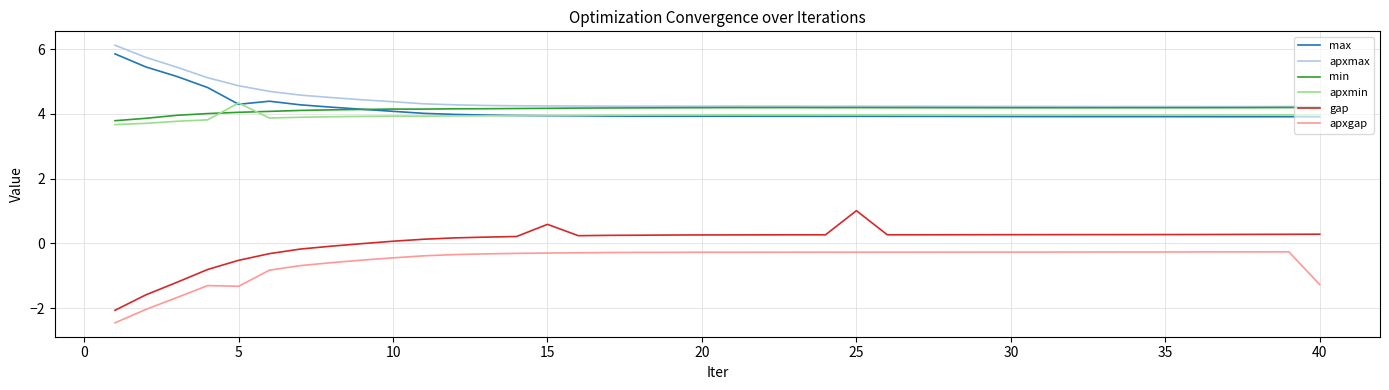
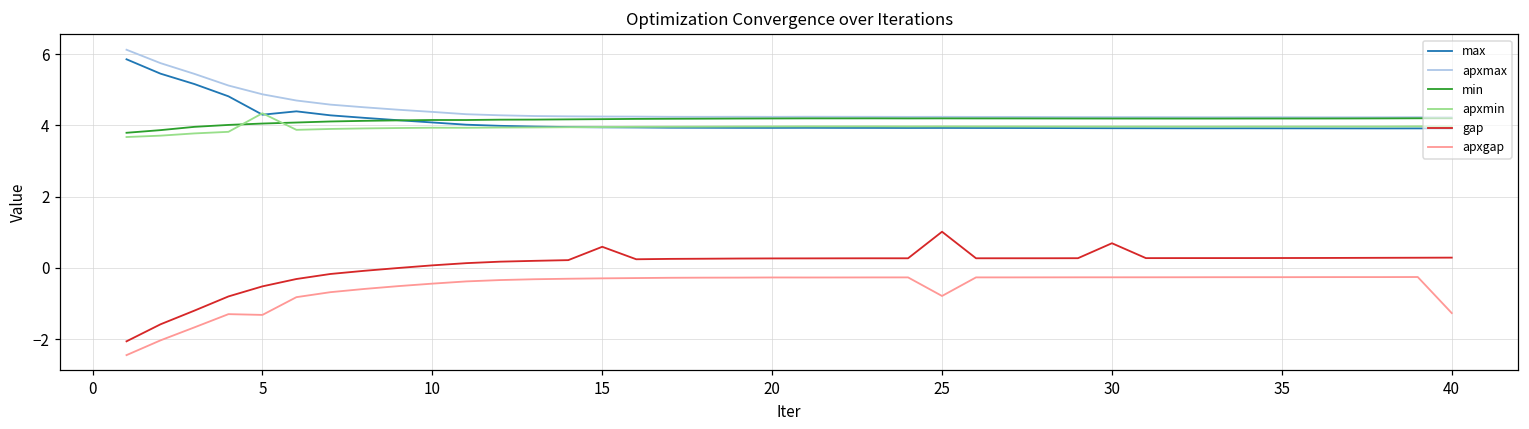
  {
    "apxmax": {
      "5": 4.9,
      "10": 4.4
    },
    "min": {
      "5": 4.0
    },
    "apxmin": {
      "10": 3.9
    },
    "gap": {
      "5": -0.5,
      "10": 0.1,
      "15": 0.6,
      "20": 0.3,
      "25": 1.0,
-     "30": 0.3,
+     "30": 0.7,
      "35": 0.3,
      "40": 0.3
    },
    "apxgap": {
      "5": -1.3,
      "10": -0.4,
      "15": -0.3,
      "20": -0.3,
-     "25": -0.3,
+     "25": -0.8,
      "30": -0.3,
      "35": -0.3,
      "40": -1.3
    }
  }
